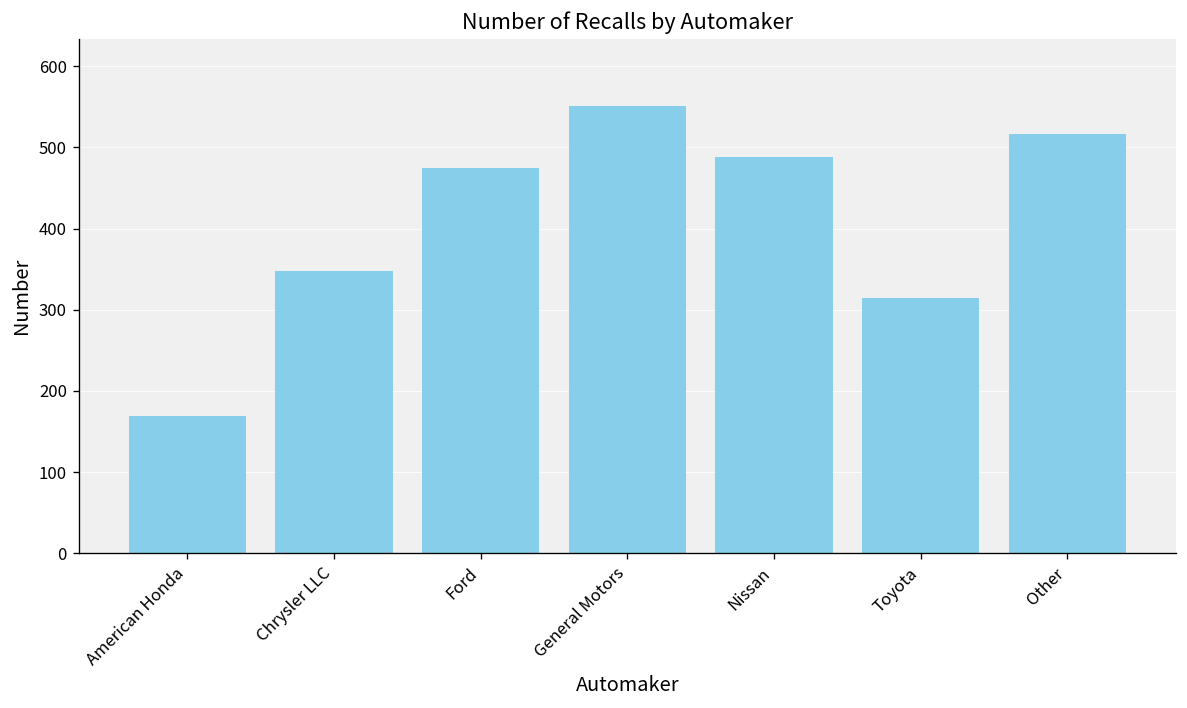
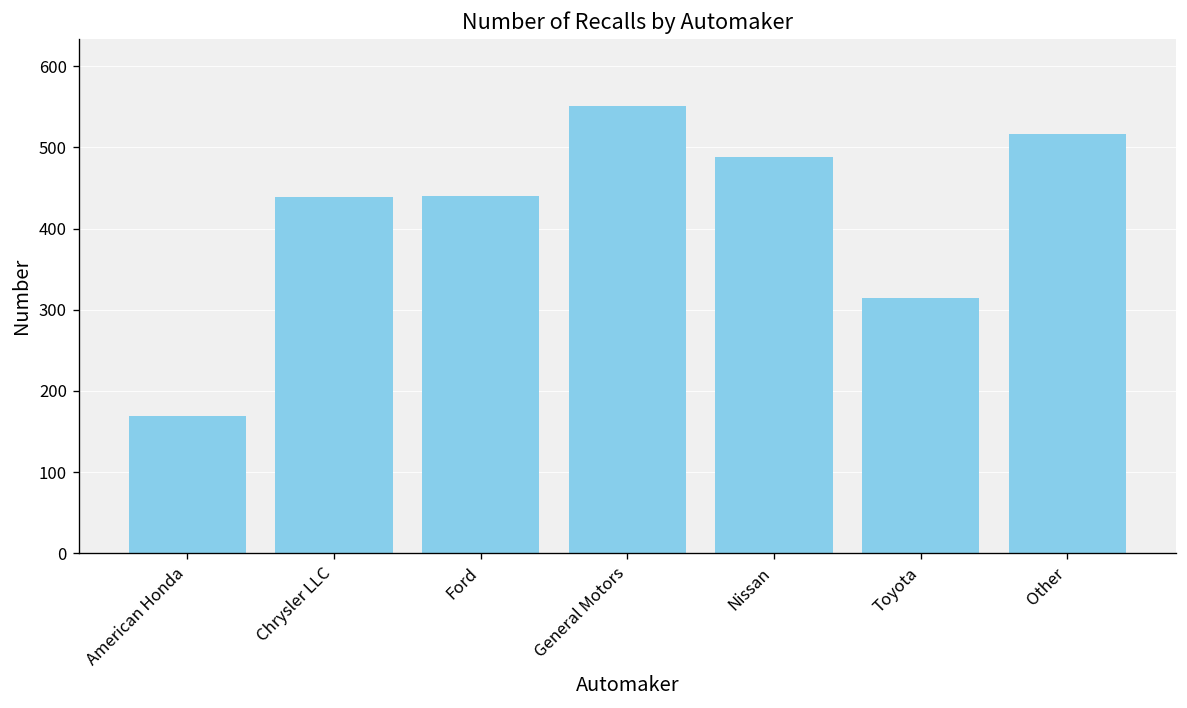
  {
    "American Honda": 170,
-   "Chrysler LLC": 350,
-   "Ford": 470,
+   "Chrysler LLC": 440,
+   "Ford": 440,
    "General Motors": 550,
    "Nissan": 490,
    "Toyota": 320,
    "Other": 520
  }
